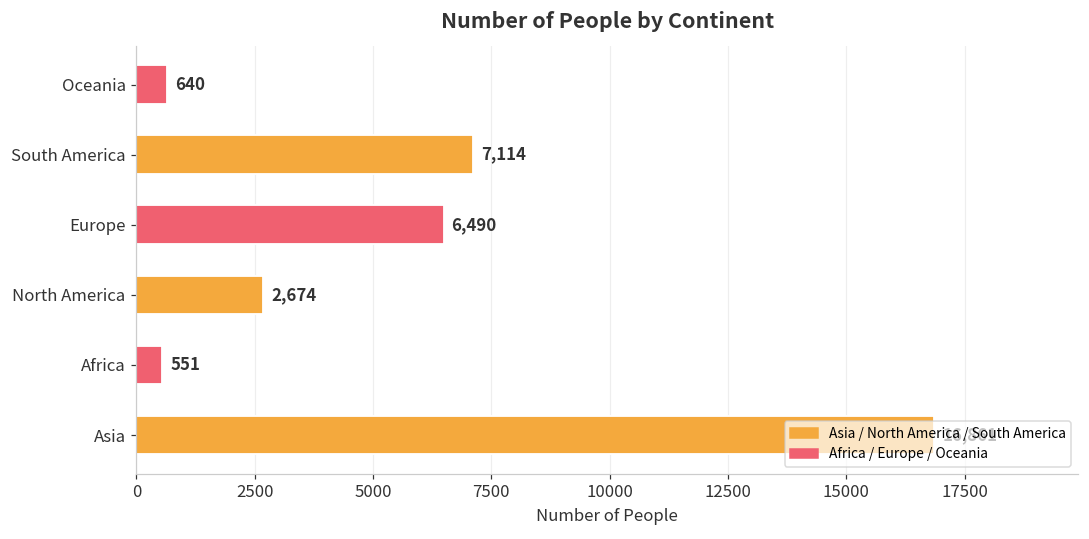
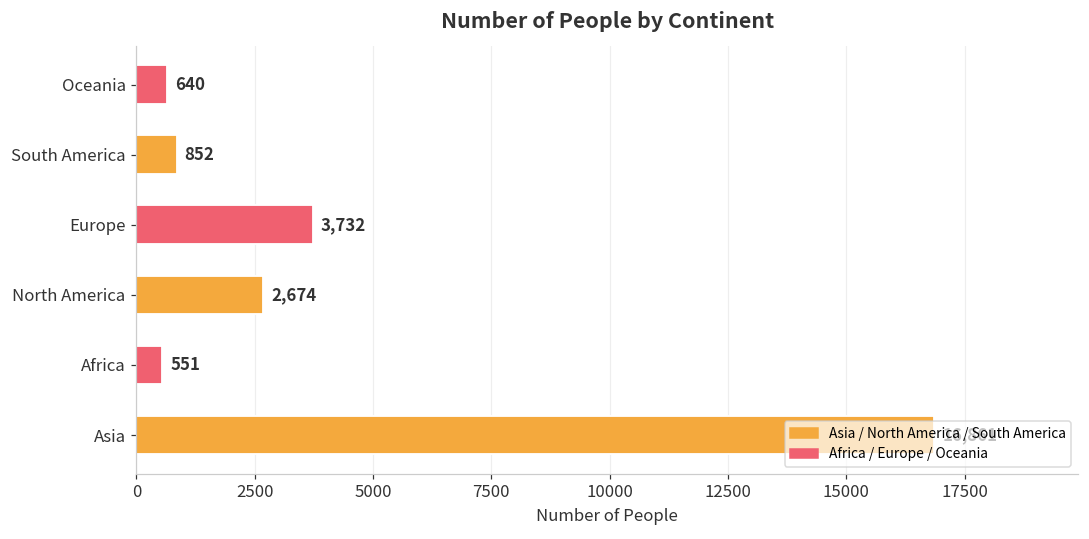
  {
    "Oceania": "640",
-   "South America": "7,114",
-   "Europe": "6,490",
+   "South America": "852",
+   "Europe": "3,732",
    "North America": "2,674",
    "Africa": "551"
  }
